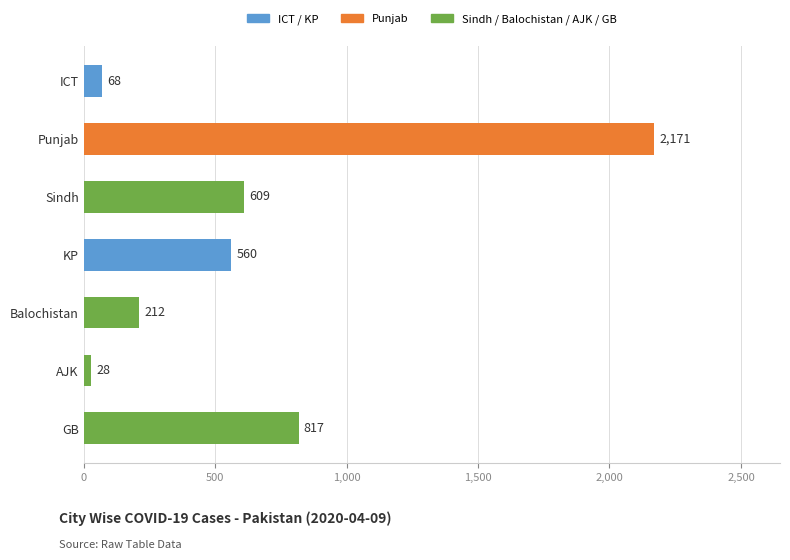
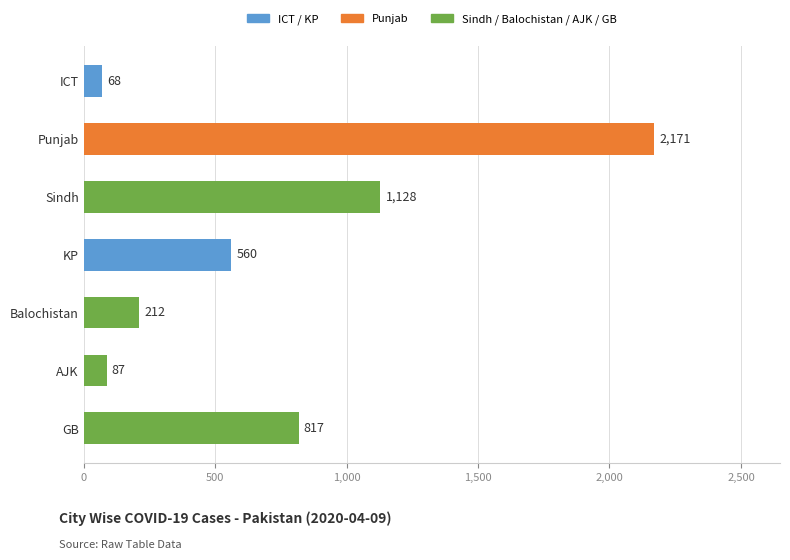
  {
    "ICT": "68",
    "Punjab": "2,171",
-   "Sindh": "609",
+   "Sindh": "1,128",
    "KP": "560",
    "Balochistan": "212",
-   "AJK": "28",
+   "AJK": "87",
    "GB": "817"
  }
